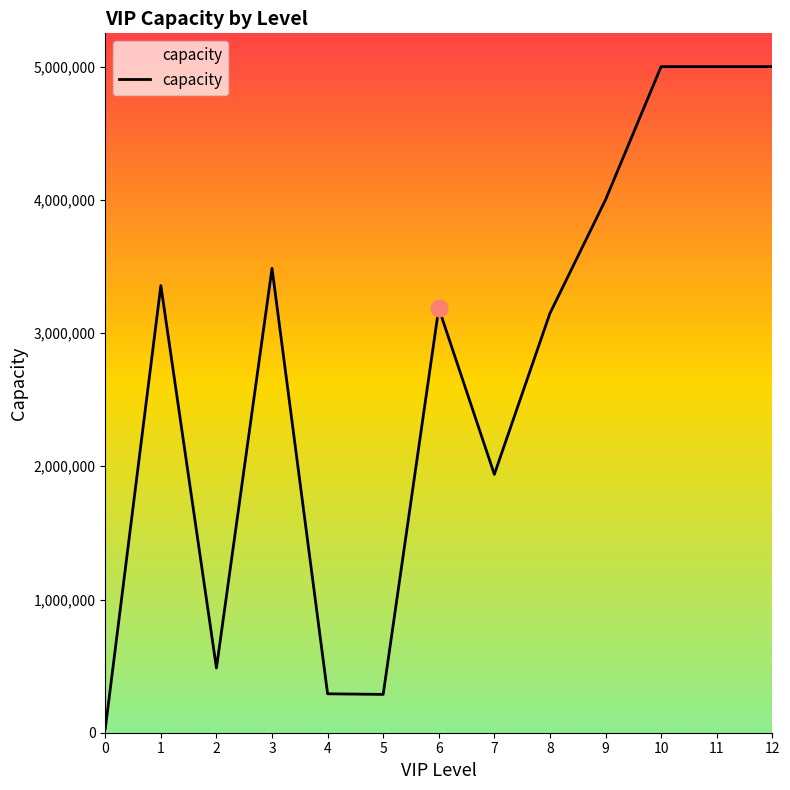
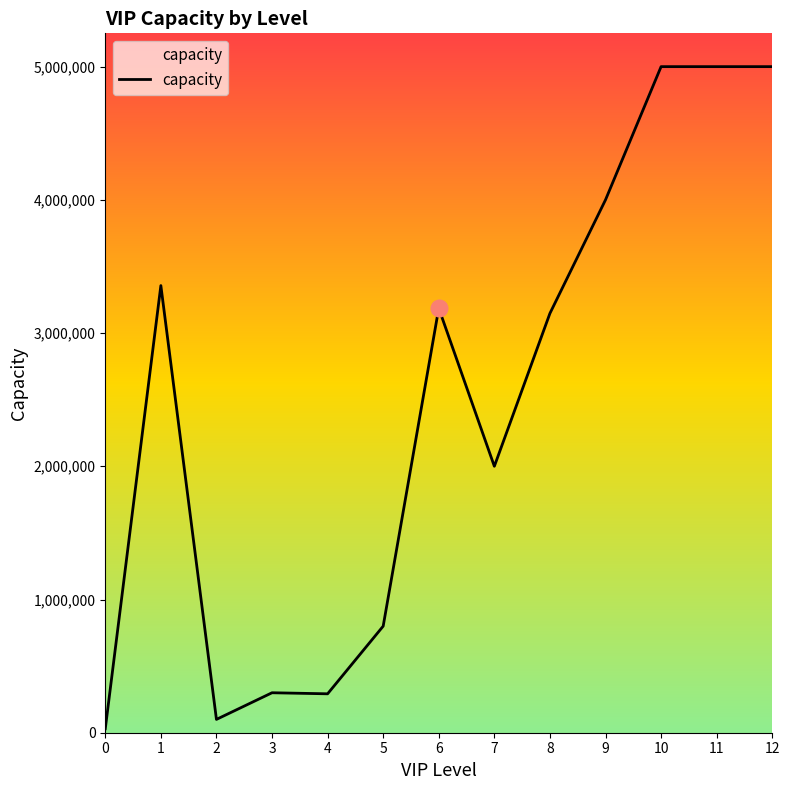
  {
    "capacity": {
      "0": "30,000",
      "1": "3,360,000",
-     "2": "490,000",
-     "3": "3,490,000",
+     "2": "100,000",
+     "3": "300,000",
      "4": "290,000",
-     "5": "290,000",
-     "7": "1,940,000",
+     "5": "800,000",
+     "7": "2,000,000",
      "8": "3,150,000",
      "9": "4,000,000",
      "10": "5,000,000",
      "11": "5,000,000",
      "12": "5,000,000"
    }
  }
